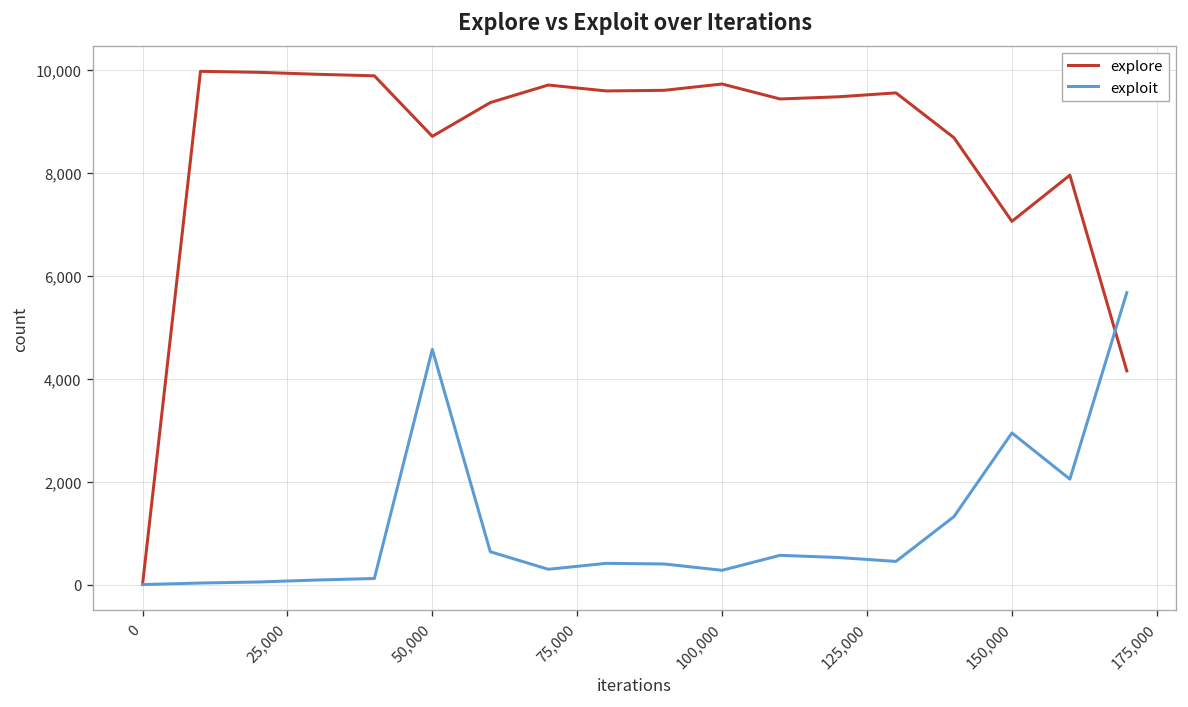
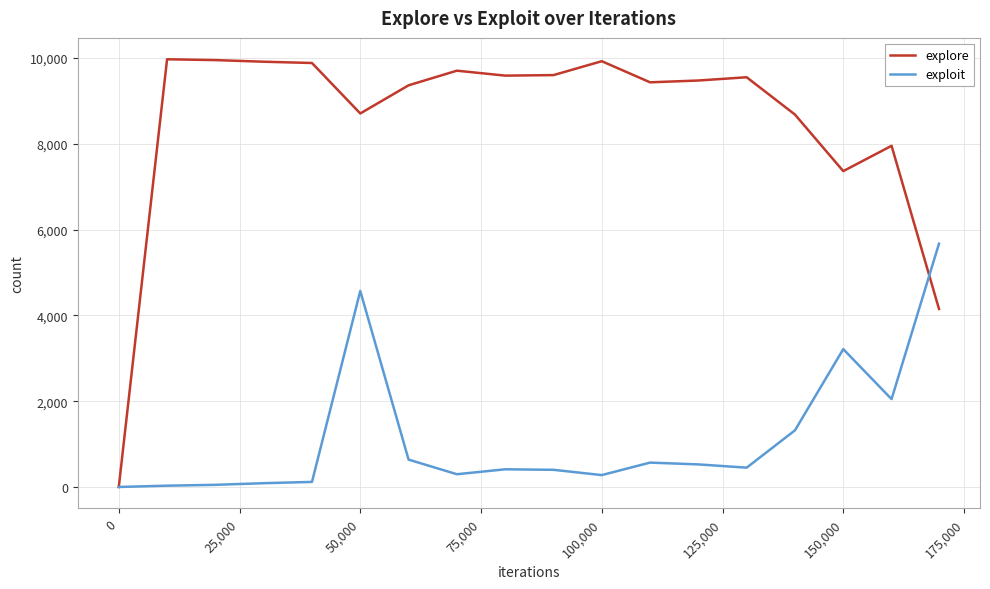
  {
    "explore": {
      "50,000": "8,700",
-     "100,000": "9,700",
-     "150,000": "7,100"
+     "100,000": "9,900",
+     "150,000": "7,400"
    },
    "exploit": {
      "50,000": "4,600",
      "100,000": "300",
-     "150,000": "2,900"
+     "150,000": "3,200"
    }
  }
